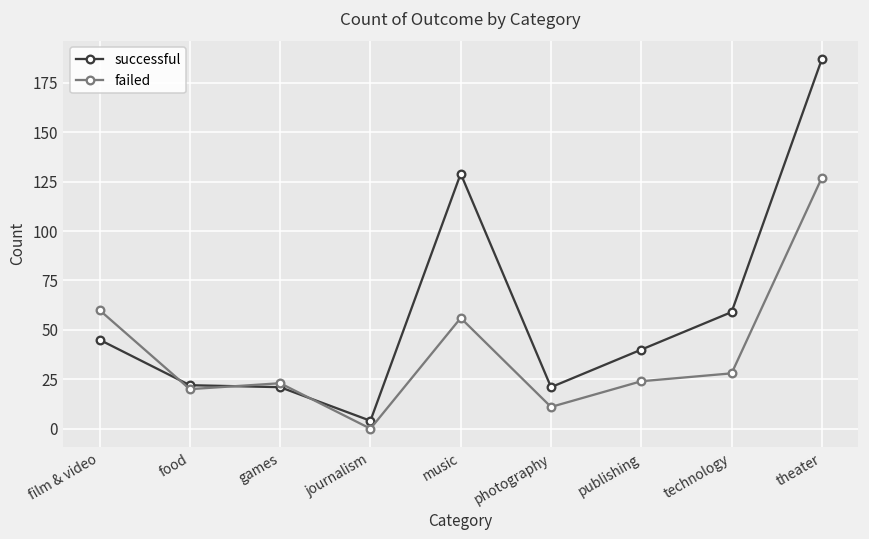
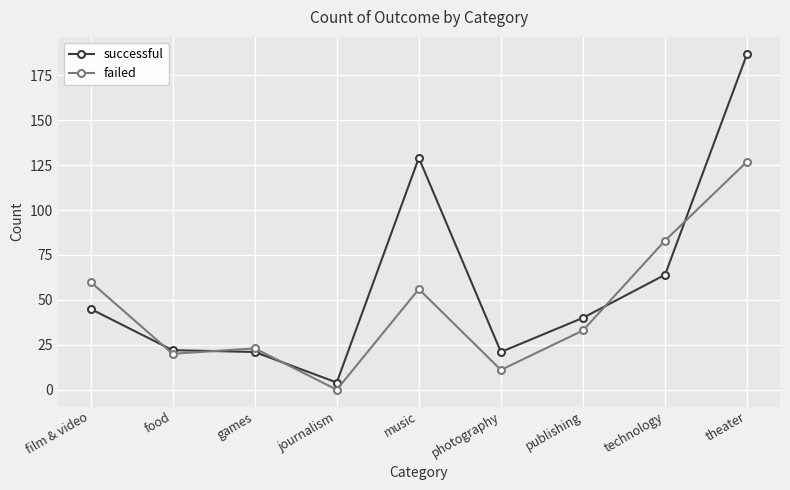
  {
    "successful": {
      "film & video": 45,
      "food": 22,
      "games": 21,
      "journalism": 4,
      "music": 129,
      "photography": 21,
      "publishing": 40,
-     "technology": 59,
+     "technology": 64,
      "theater": 187
    },
    "failed": {
      "film & video": 60,
      "food": 20,
      "games": 23,
      "journalism": 0,
      "music": 56,
      "photography": 11,
-     "publishing": 24,
-     "technology": 28,
+     "publishing": 33,
+     "technology": 83,
      "theater": 127
    }
  }
